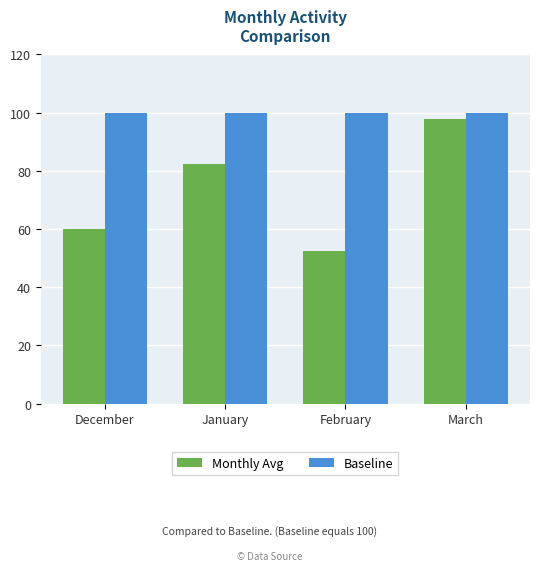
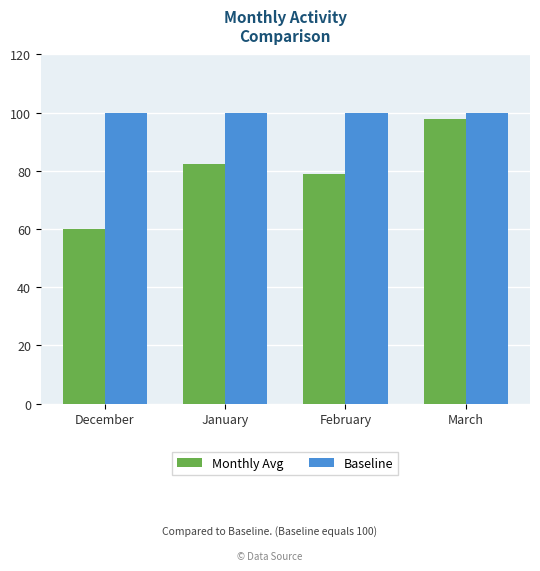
  {
    "Monthly Avg": {
      "December": 60,
      "January": 82,
-     "February": 52,
+     "February": 79,
      "March": 98
    },
    "Baseline": {
      "December": 100,
      "January": 100,
      "February": 100,
      "March": 100
    }
  }
